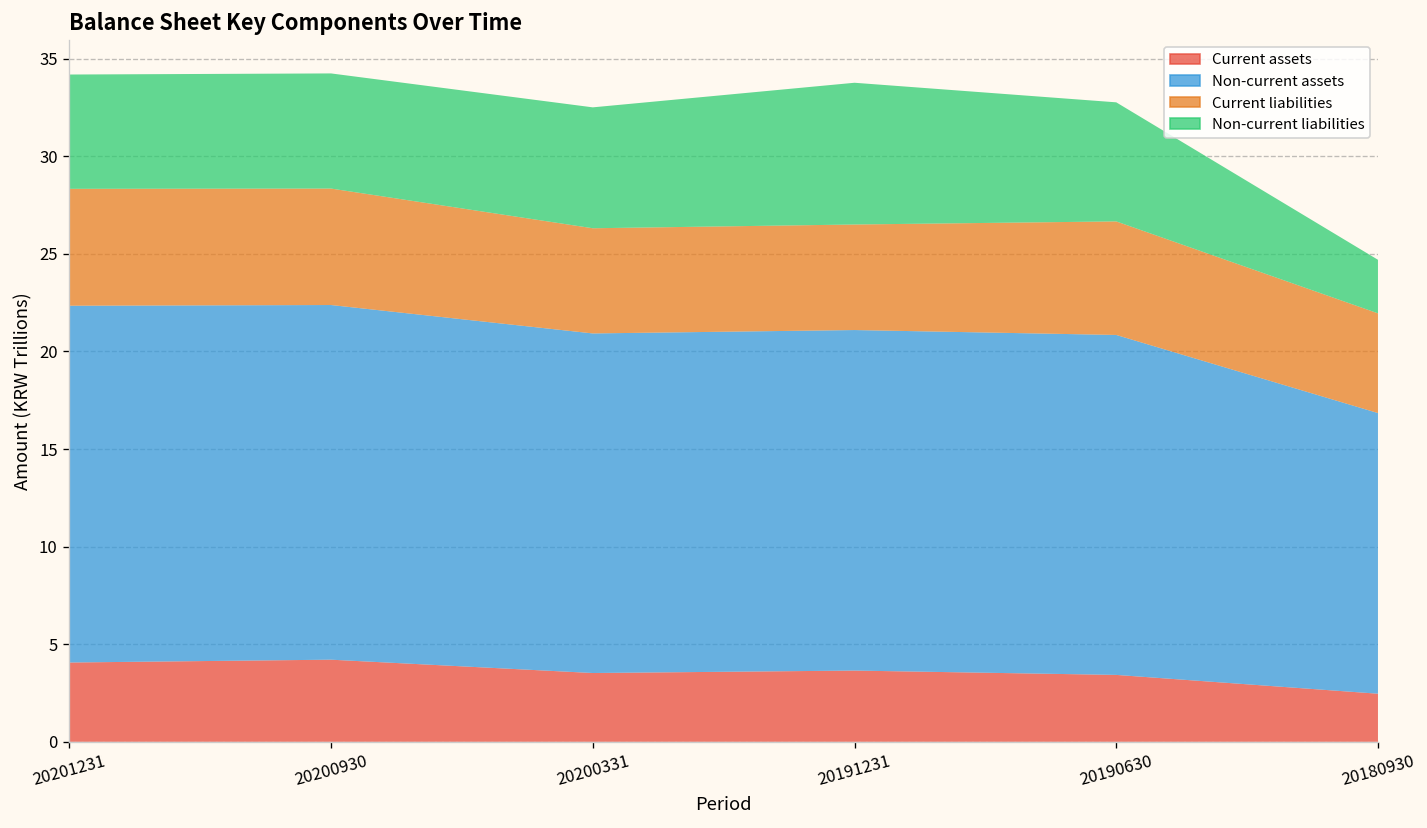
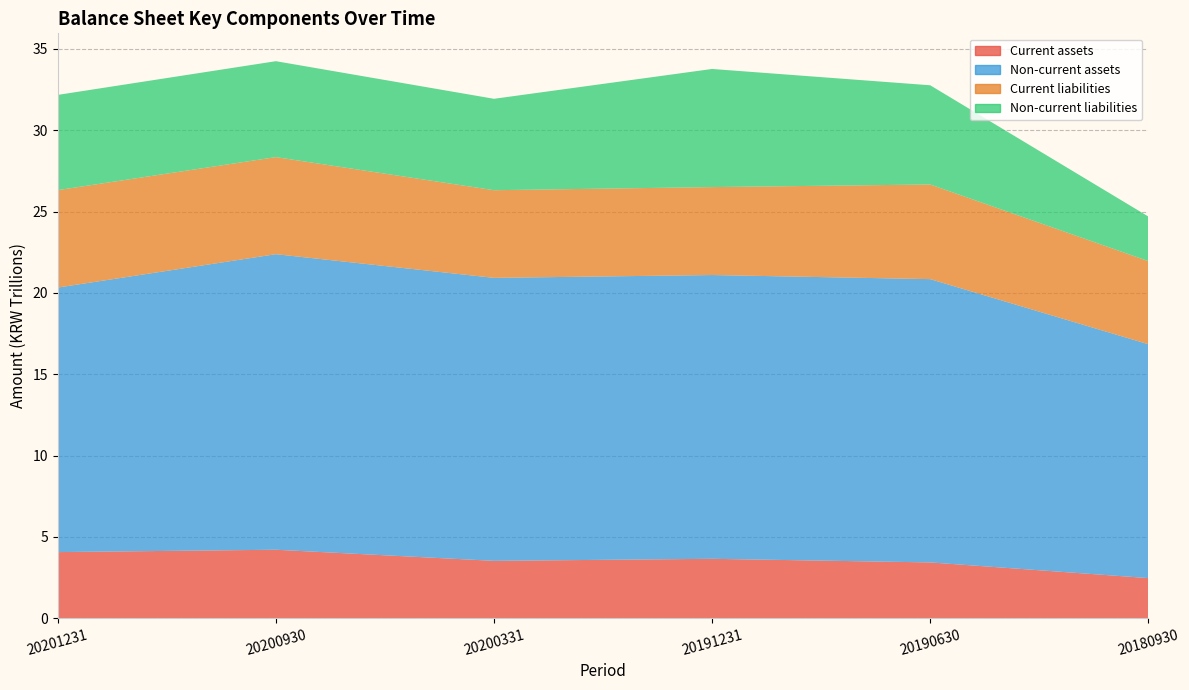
  {
    "Non-current assets": {
-     "20201231": 18.3,
+     "20201231": 16.3,
      "20200930": 18.2,
      "20200331": 17.4,
      "20191231": 17.4,
      "20190630": 17.4,
      "20180930": 14.4
    },
    "Non-current liabilities": {
      "20201231": 5.9,
      "20200930": 5.9,
-     "20200331": 6.2,
+     "20200331": 5.6,
      "20191231": 7.3,
      "20190630": 6.1,
      "20180930": 2.7
    }
  }
